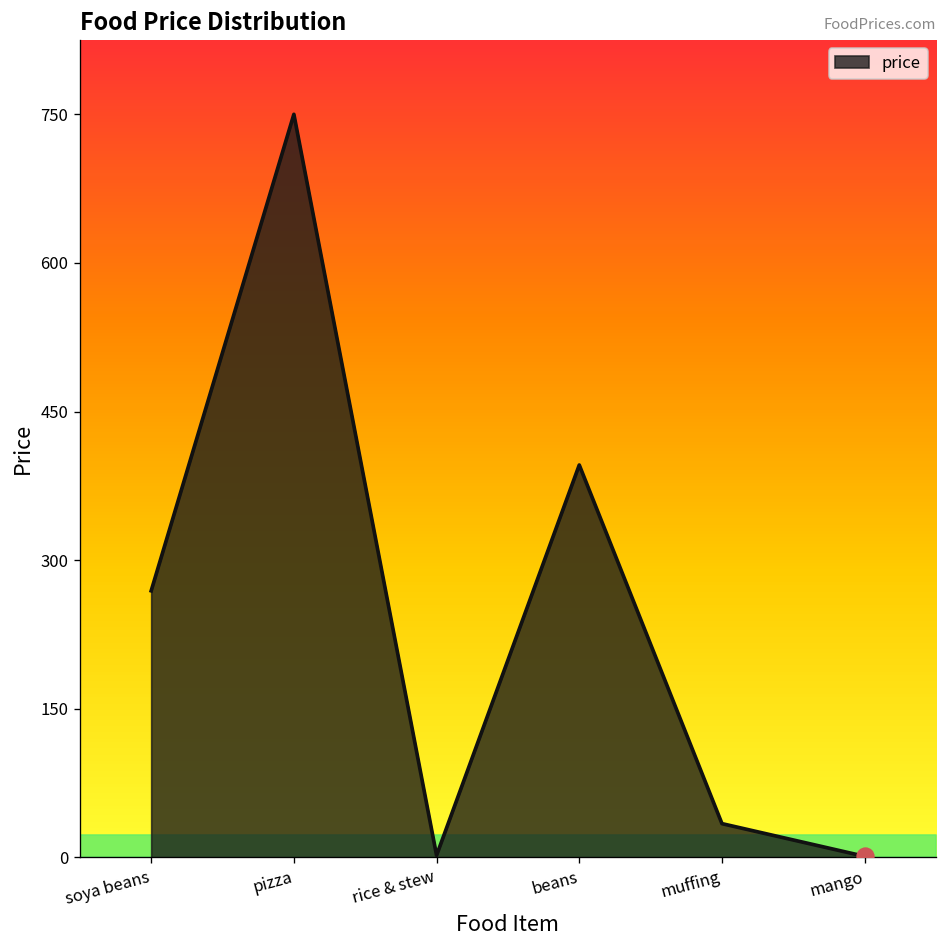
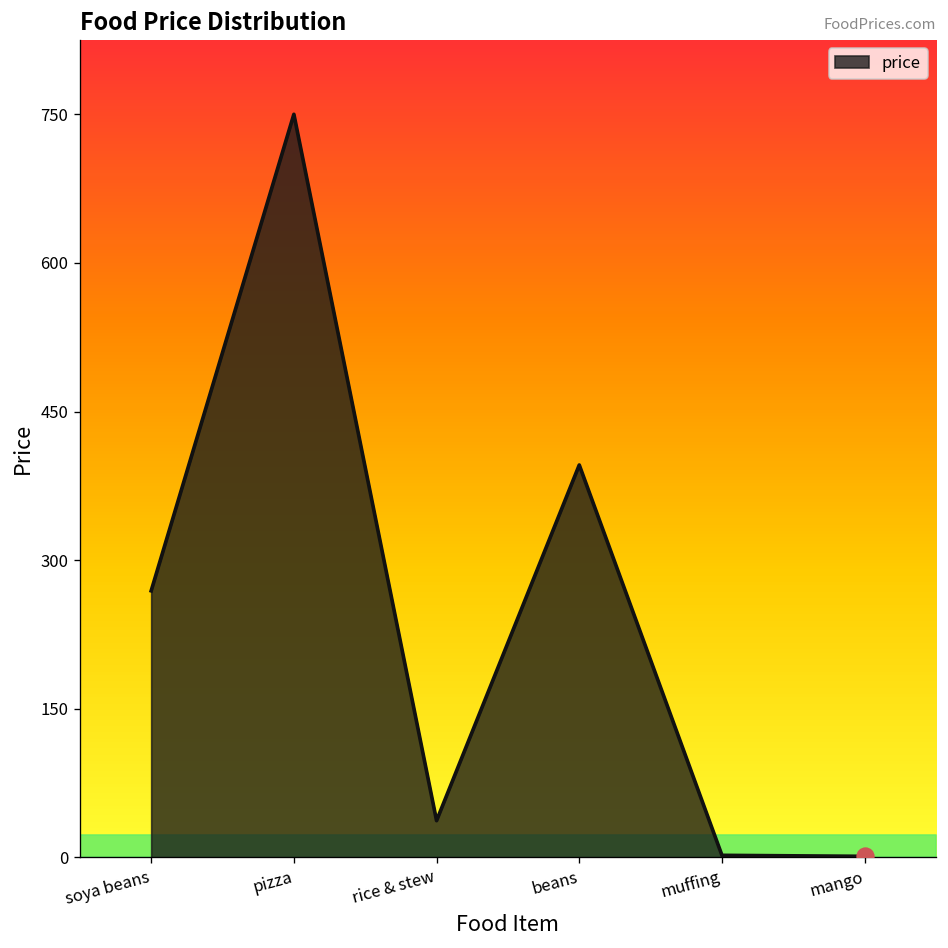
  {
    "price": {
      "soya beans": 270,
      "pizza": 750,
-     "rice & stew": 0,
+     "rice & stew": 40,
      "beans": 400,
-     "muffing": 30
+     "muffing": 0
    }
  }
